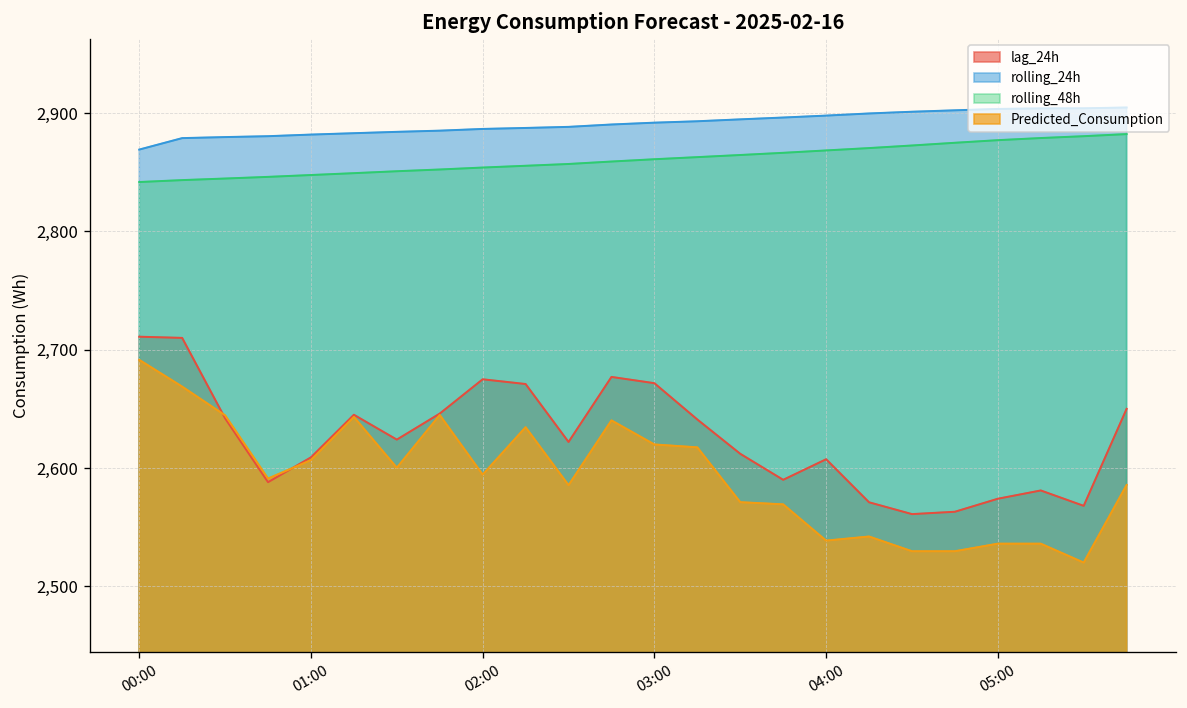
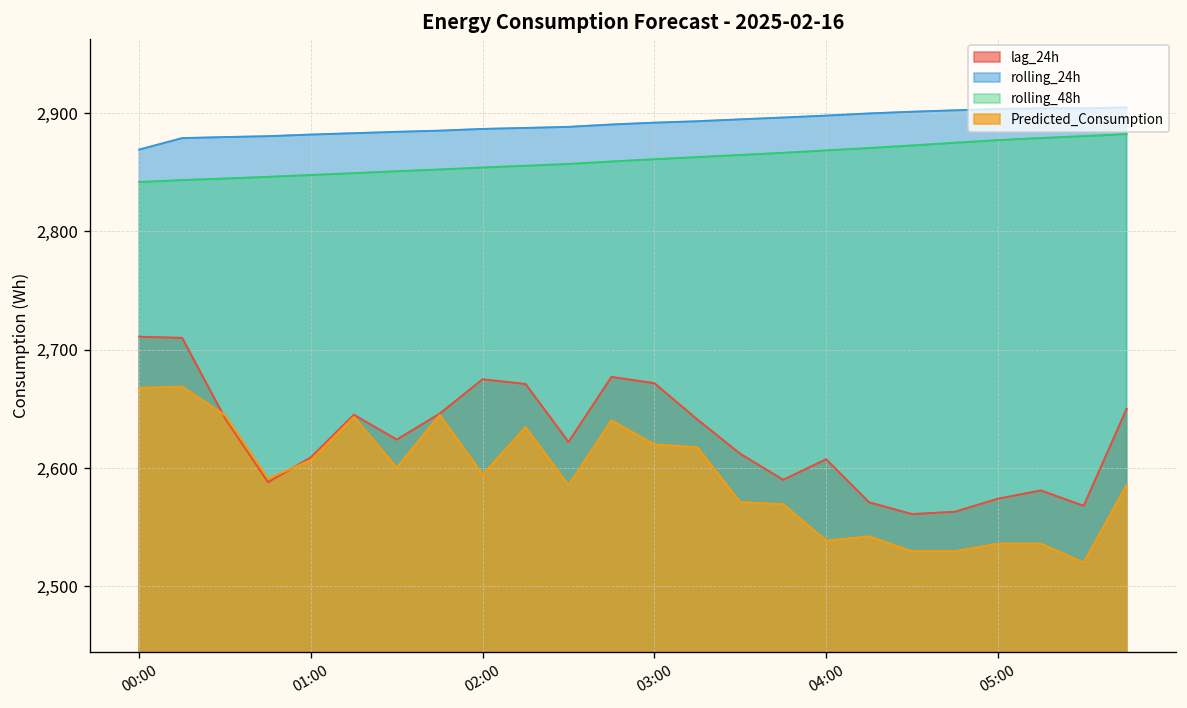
  {
    "lag_24h": {
      "00:00": "2,710",
      "02:00": "2,680",
      "03:00": "2,670",
      "04:00": "2,610",
      "05:00": "2,570"
    },
    "rolling_24h": {
      "00:00": "2,870",
      "01:00": "2,880",
      "02:00": "2,890",
      "03:00": "2,890",
      "04:00": "2,900"
    },
    "rolling_48h": {
      "00:00": "2,840",
      "01:00": "2,850",
      "02:00": "2,850",
      "03:00": "2,860",
      "04:00": "2,870",
      "05:00": "2,880"
    },
    "Predicted_Consumption": {
-     "00:00": "2,690",
+     "00:00": "2,670",
      "02:00": "2,590",
      "03:00": "2,620",
      "04:00": "2,540",
      "05:00": "2,540"
    }
  }
